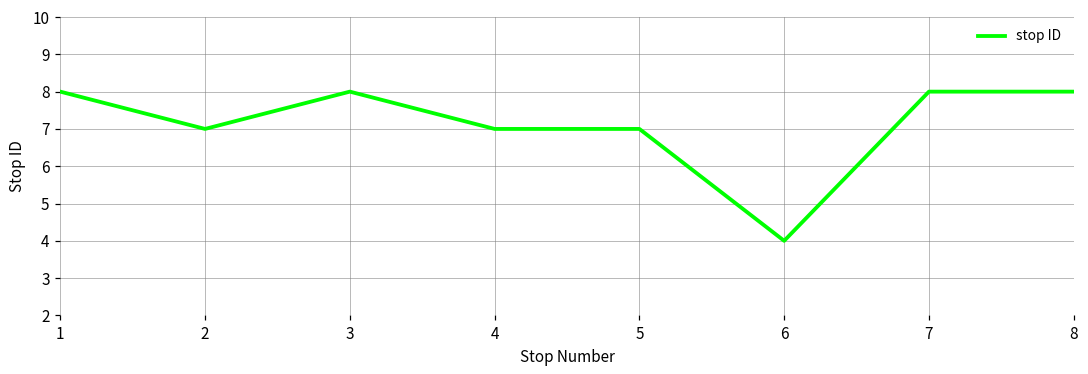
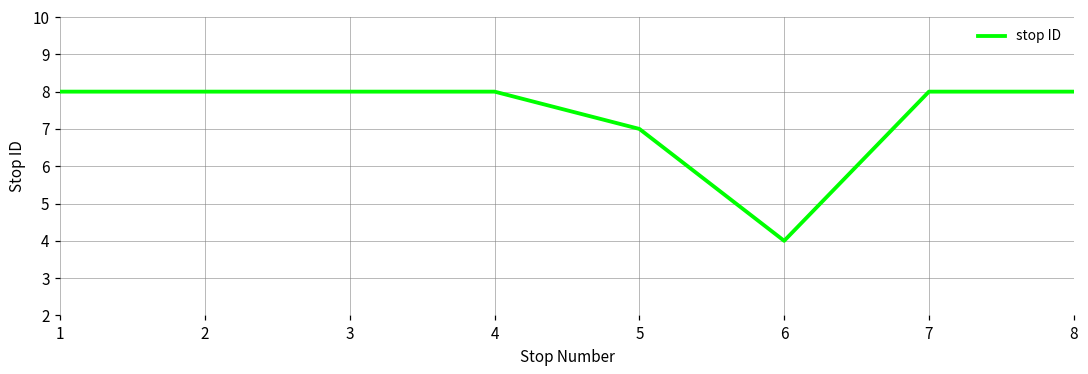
  {
    "1": 8,
-   "2": 7,
+   "2": 8,
    "3": 8,
-   "4": 7,
+   "4": 8,
    "5": 7,
    "6": 4,
    "7": 8,
    "8": 8
  }
